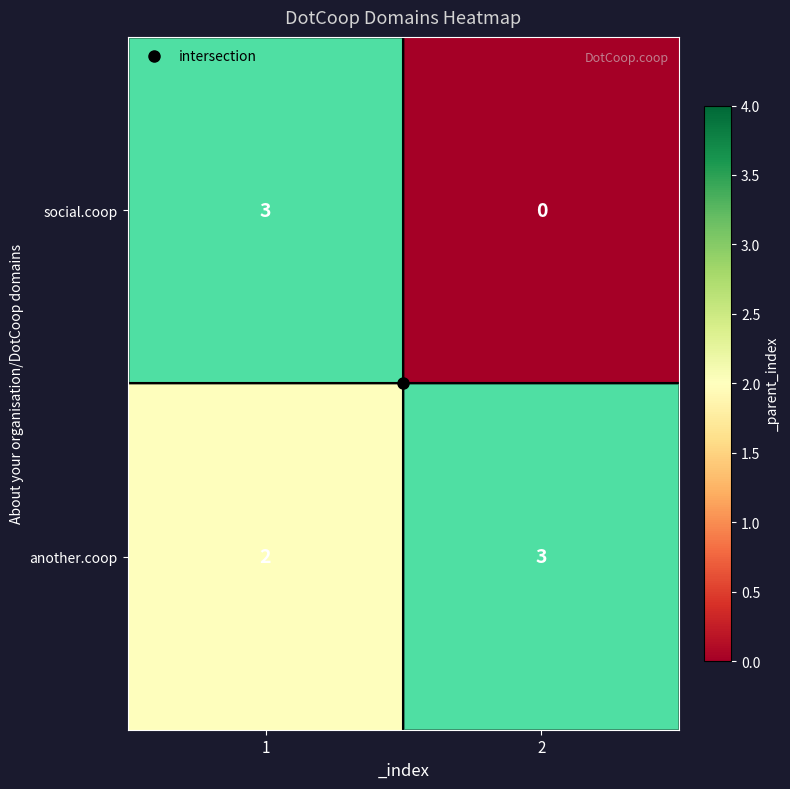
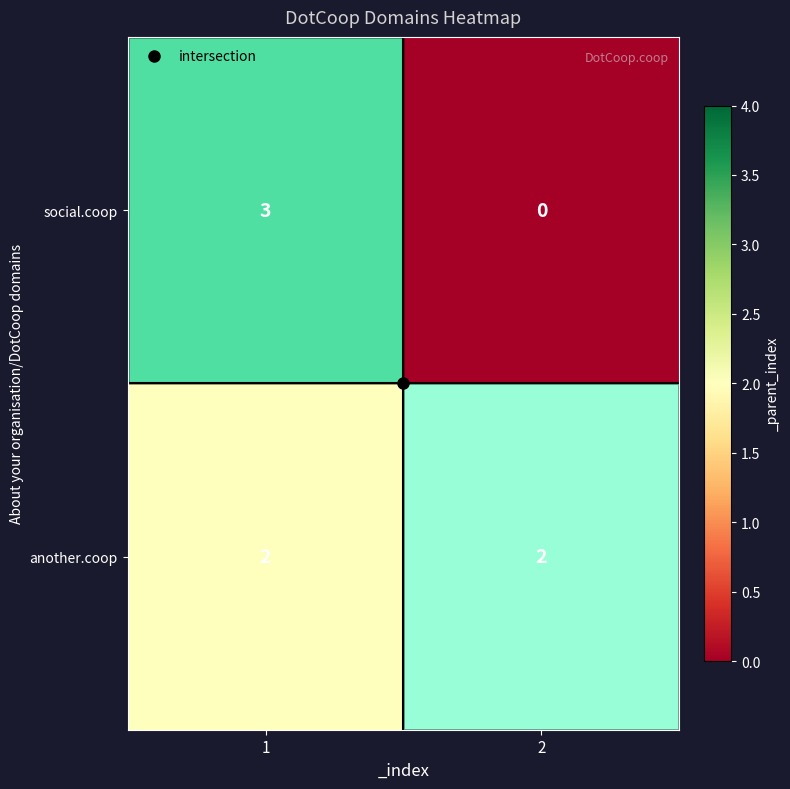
  {
    "social.coop": {
      "1": 3
    },
    "another.coop": {
      "1": 2,
-     "2": 3
+     "2": 2
    }
  }
